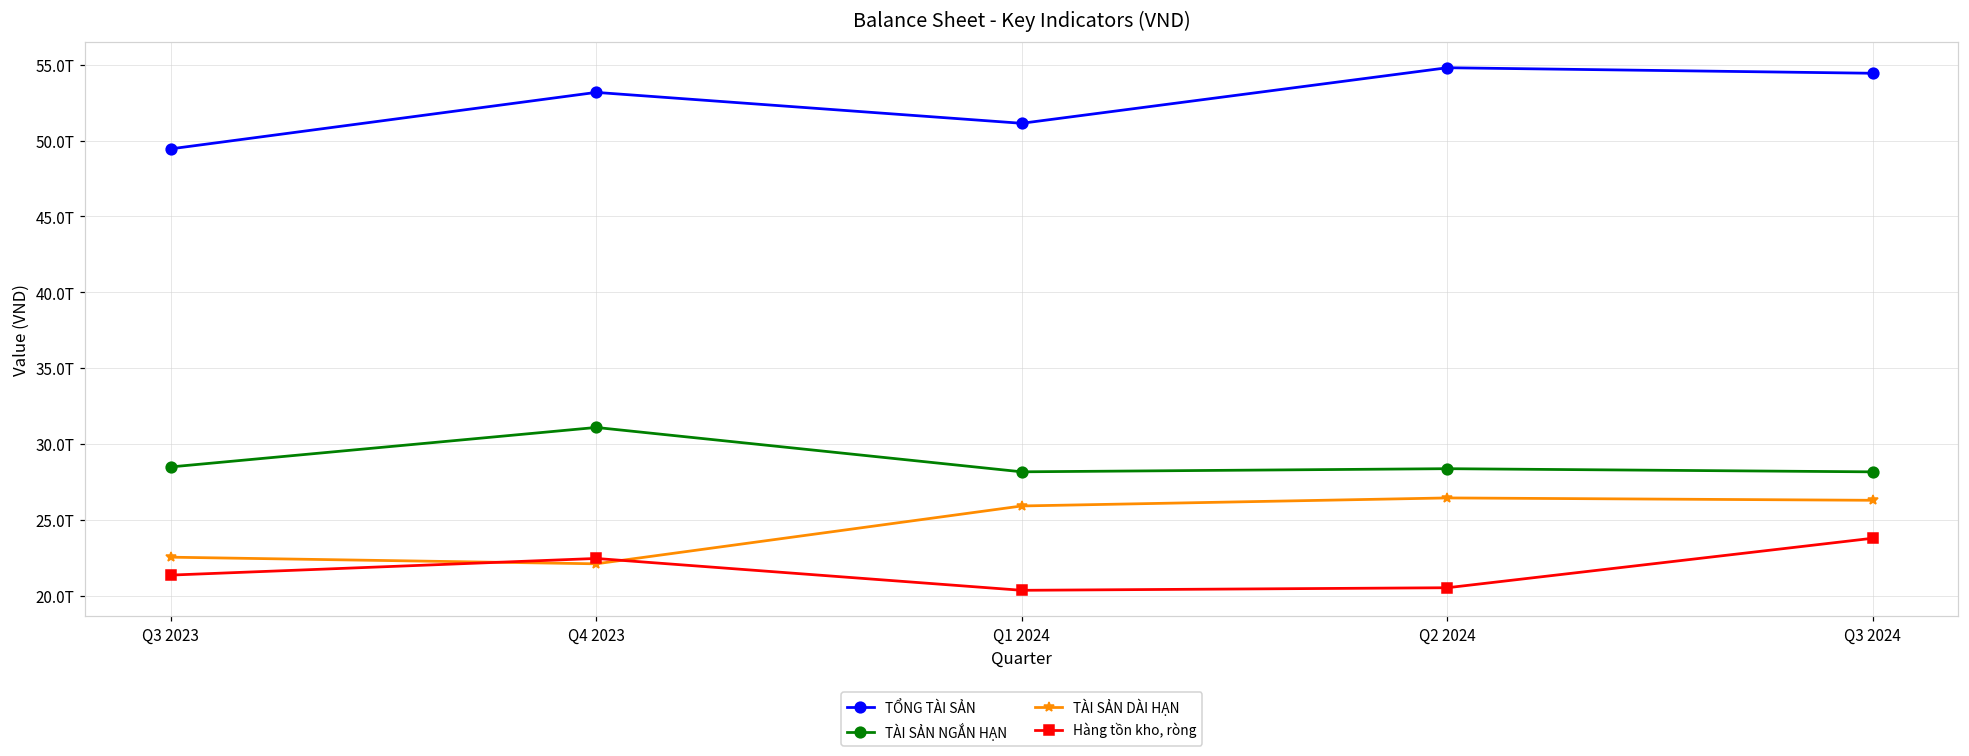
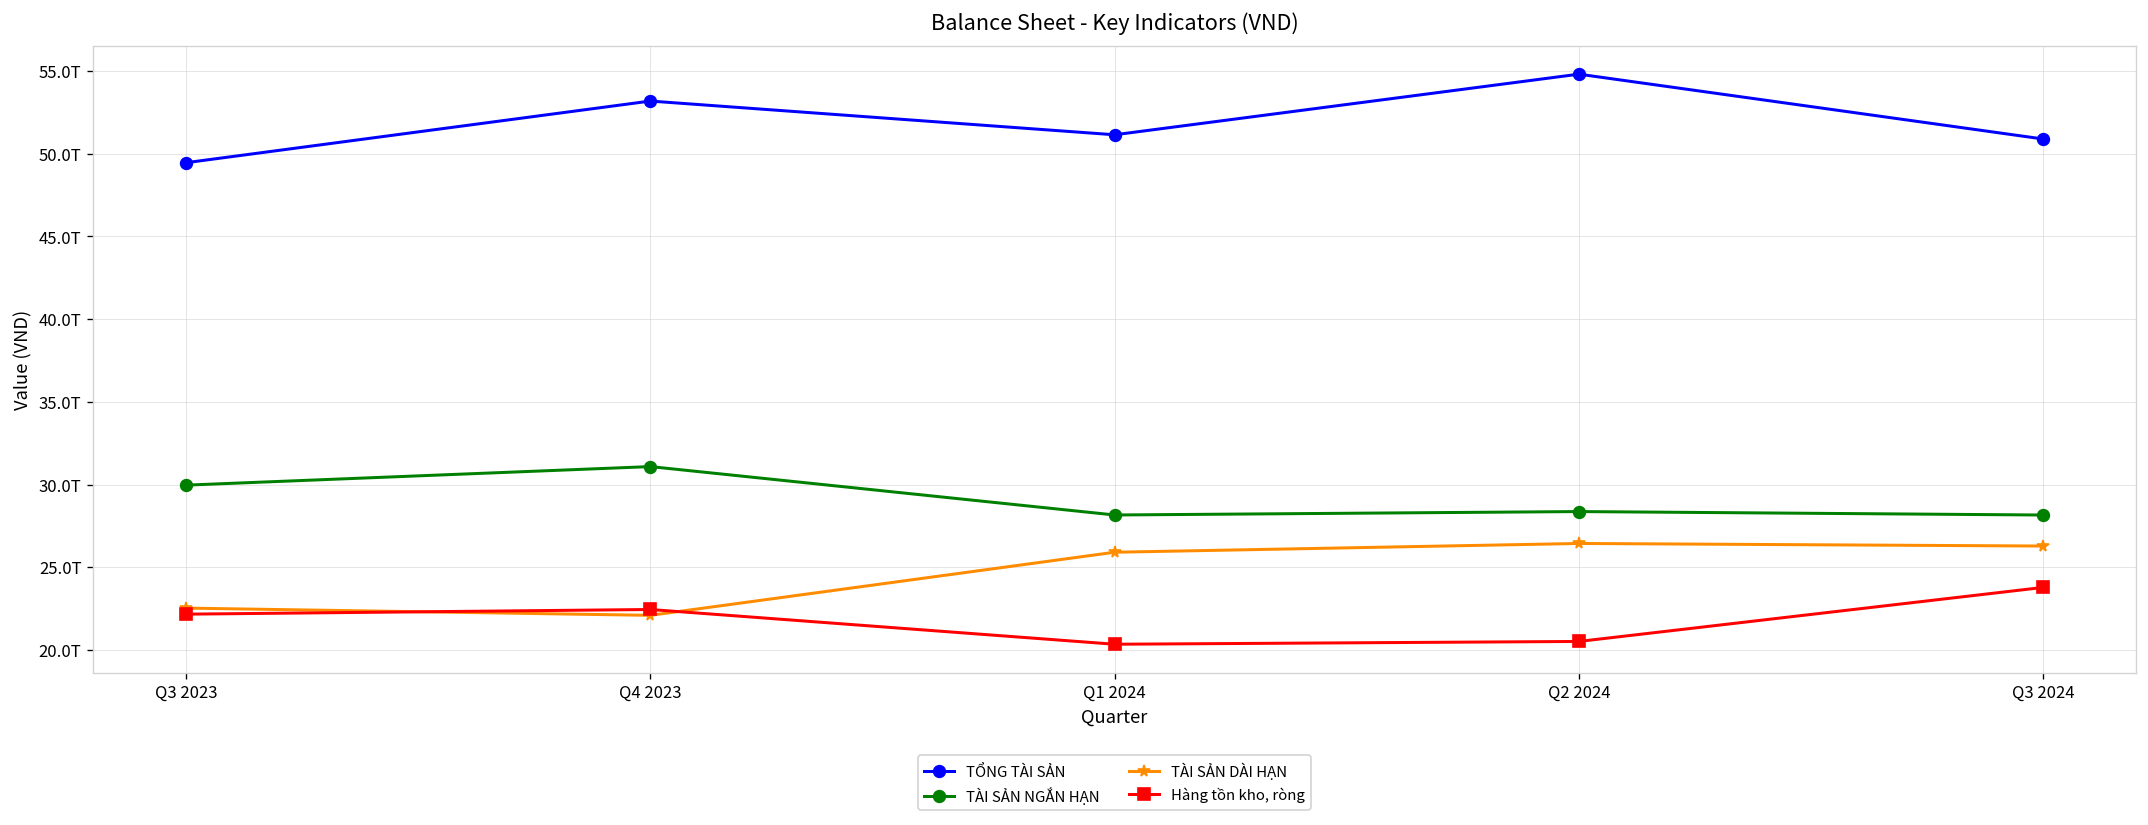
  {
    "TỔNG TÀI SẢN": {
      "Q3 2023": "49.5T",
      "Q4 2023": "53.2T",
      "Q1 2024": "51.1T",
      "Q2 2024": "54.8T",
-     "Q3 2024": "54.4T"
+     "Q3 2024": "50.9T"
    },
    "TÀI SẢN NGẮN HẠN": {
-     "Q3 2023": "28.5T",
+     "Q3 2023": "30.0T",
      "Q4 2023": "31.1T",
      "Q1 2024": "28.2T",
      "Q2 2024": "28.4T",
      "Q3 2024": "28.2T"
    },
    "TÀI SẢN DÀI HẠN": {
      "Q3 2023": "22.5T",
      "Q4 2023": "22.1T",
      "Q1 2024": "25.9T",
      "Q2 2024": "26.4T",
      "Q3 2024": "26.3T"
    },
    "Hàng tồn kho, ròng": {
-     "Q3 2023": "21.3T",
+     "Q3 2023": "22.2T",
      "Q4 2023": "22.4T",
      "Q1 2024": "20.3T",
      "Q2 2024": "20.5T",
      "Q3 2024": "23.8T"
    }
  }
